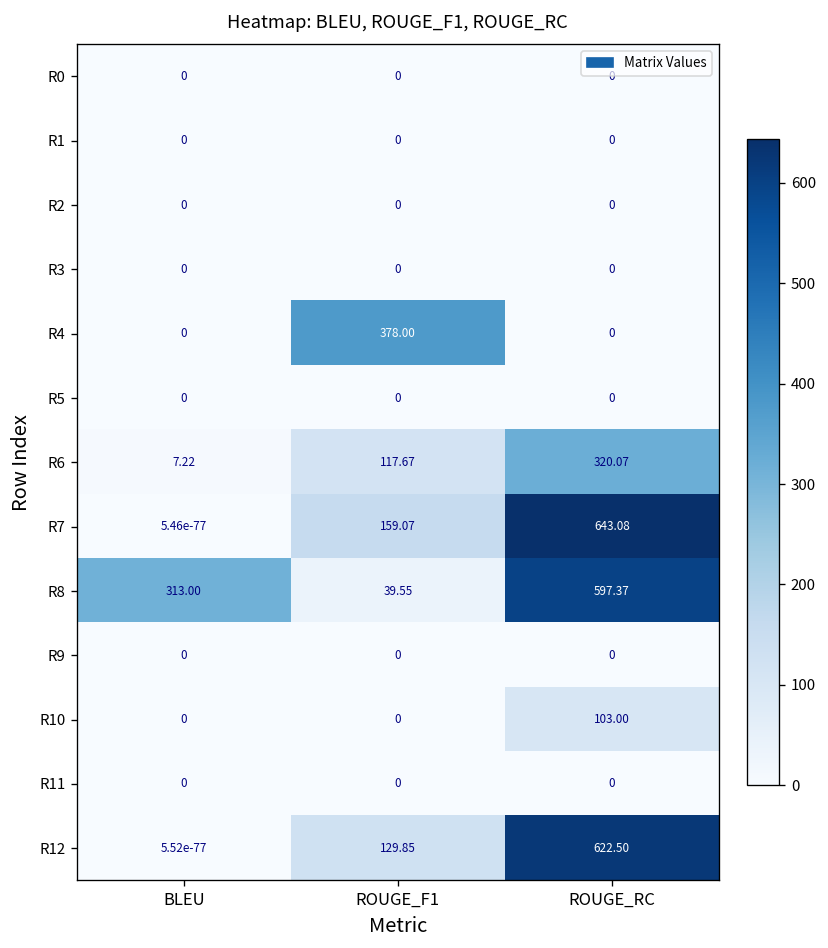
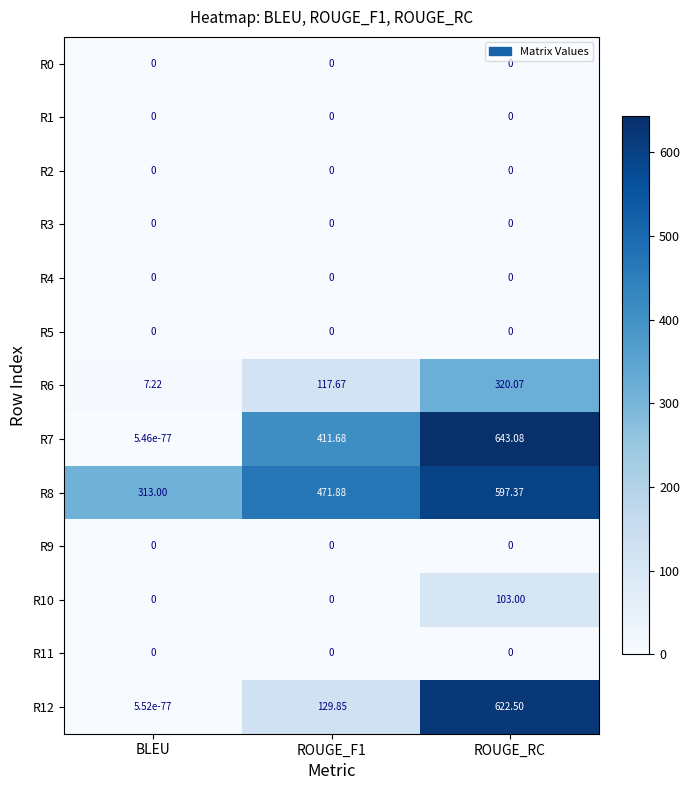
  {
    "R0": {
      "BLEU": "0",
      "ROUGE_F1": "0"
    },
    "R1": {
      "BLEU": "0",
      "ROUGE_F1": "0",
      "ROUGE_RC": "0"
    },
    "R2": {
      "BLEU": "0",
      "ROUGE_F1": "0",
      "ROUGE_RC": "0"
    },
    "R3": {
      "BLEU": "0",
      "ROUGE_F1": "0",
      "ROUGE_RC": "0"
    },
    "R4": {
      "BLEU": "0",
-     "ROUGE_F1": "378.00",
+     "ROUGE_F1": "0",
      "ROUGE_RC": "0"
    },
    "R5": {
      "BLEU": "0",
      "ROUGE_F1": "0",
      "ROUGE_RC": "0"
    },
    "R6": {
      "BLEU": "7.22",
      "ROUGE_F1": "117.67",
      "ROUGE_RC": "320.07"
    },
    "R7": {
      "BLEU": "5.46e-77",
-     "ROUGE_F1": "159.07",
+     "ROUGE_F1": "411.68",
      "ROUGE_RC": "643.08"
    },
    "R8": {
      "BLEU": "313.00",
-     "ROUGE_F1": "39.55",
+     "ROUGE_F1": "471.88",
      "ROUGE_RC": "597.37"
    },
    "R9": {
      "BLEU": "0",
      "ROUGE_F1": "0",
      "ROUGE_RC": "0"
    },
    "R10": {
      "BLEU": "0",
      "ROUGE_F1": "0",
      "ROUGE_RC": "103.00"
    },
    "R11": {
      "BLEU": "0",
      "ROUGE_F1": "0",
      "ROUGE_RC": "0"
    },
    "R12": {
      "BLEU": "5.52e-77",
      "ROUGE_F1": "129.85",
      "ROUGE_RC": "622.50"
    }
  }
